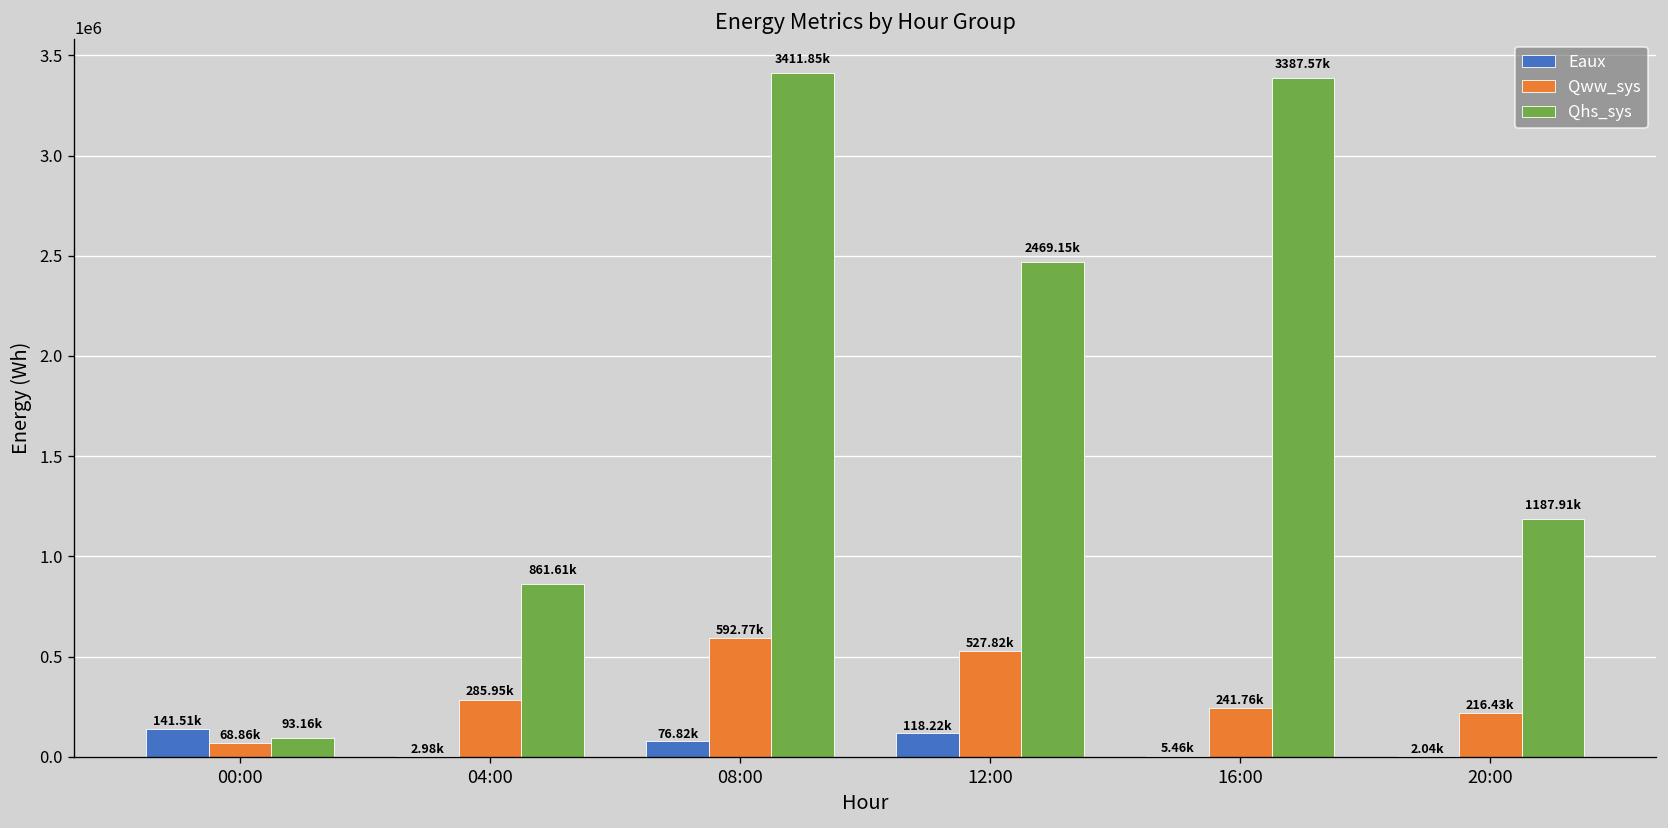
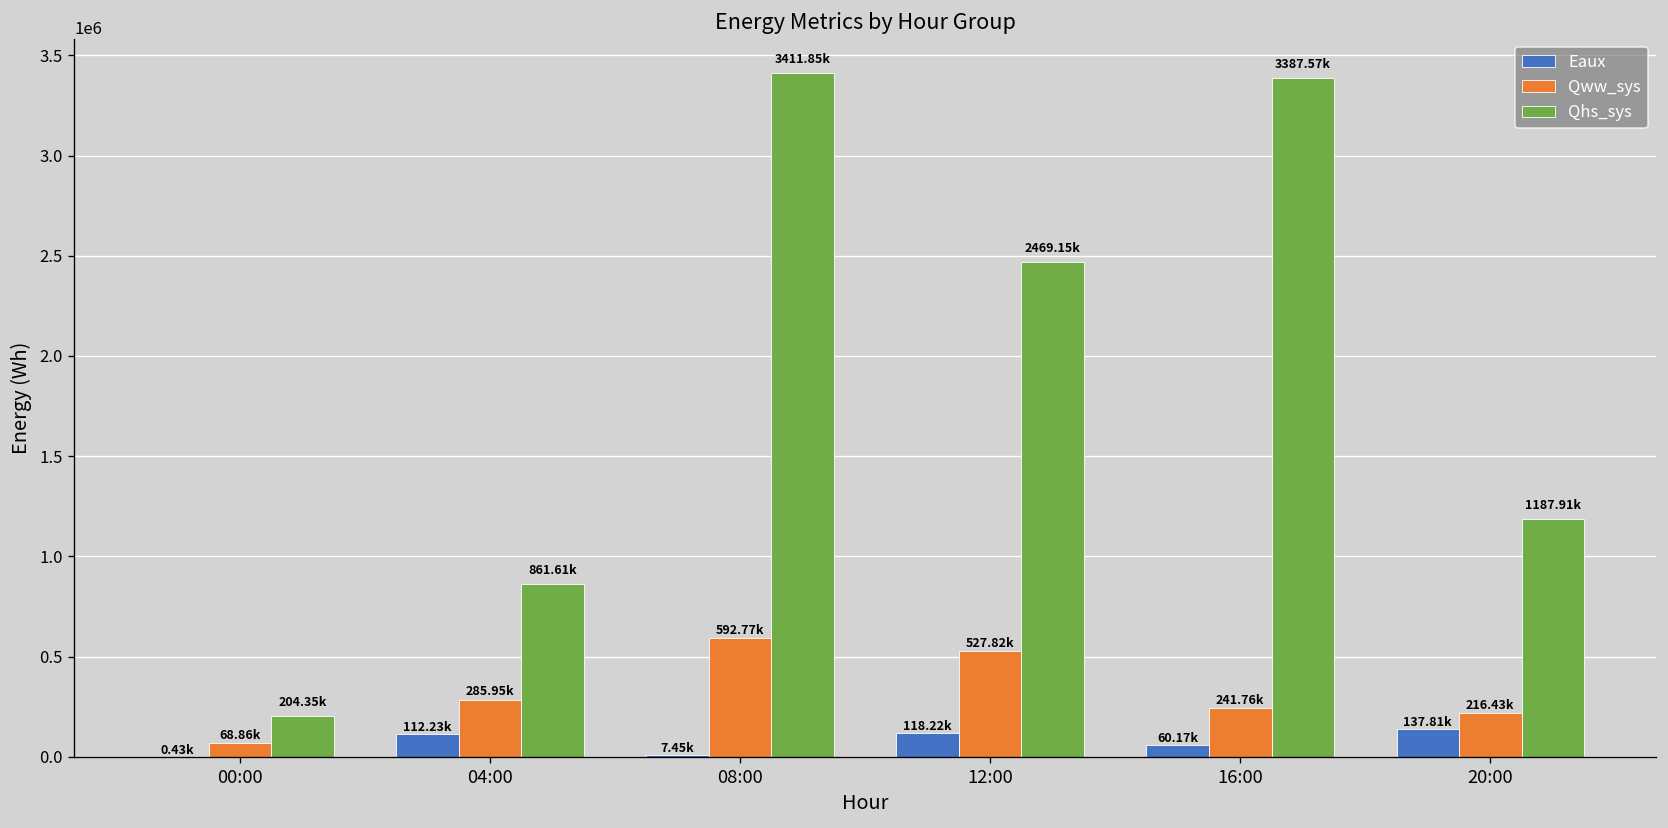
  {
    "Eaux": {
-     "00:00": "141.51k",
-     "04:00": "2.98k",
-     "08:00": "76.82k",
+     "00:00": "0.43k",
+     "04:00": "112.23k",
+     "08:00": "7.45k",
      "12:00": "118.22k",
-     "16:00": "5.46k",
-     "20:00": "2.04k"
+     "16:00": "60.17k",
+     "20:00": "137.81k"
    },
    "Qww_sys": {
      "00:00": "68.86k",
      "04:00": "285.95k",
      "08:00": "592.77k",
      "12:00": "527.82k",
      "16:00": "241.76k",
      "20:00": "216.43k"
    },
    "Qhs_sys": {
-     "00:00": "93.16k",
+     "00:00": "204.35k",
      "04:00": "861.61k",
      "08:00": "3411.85k",
      "12:00": "2469.15k",
      "16:00": "3387.57k",
      "20:00": "1187.91k"
    }
  }
